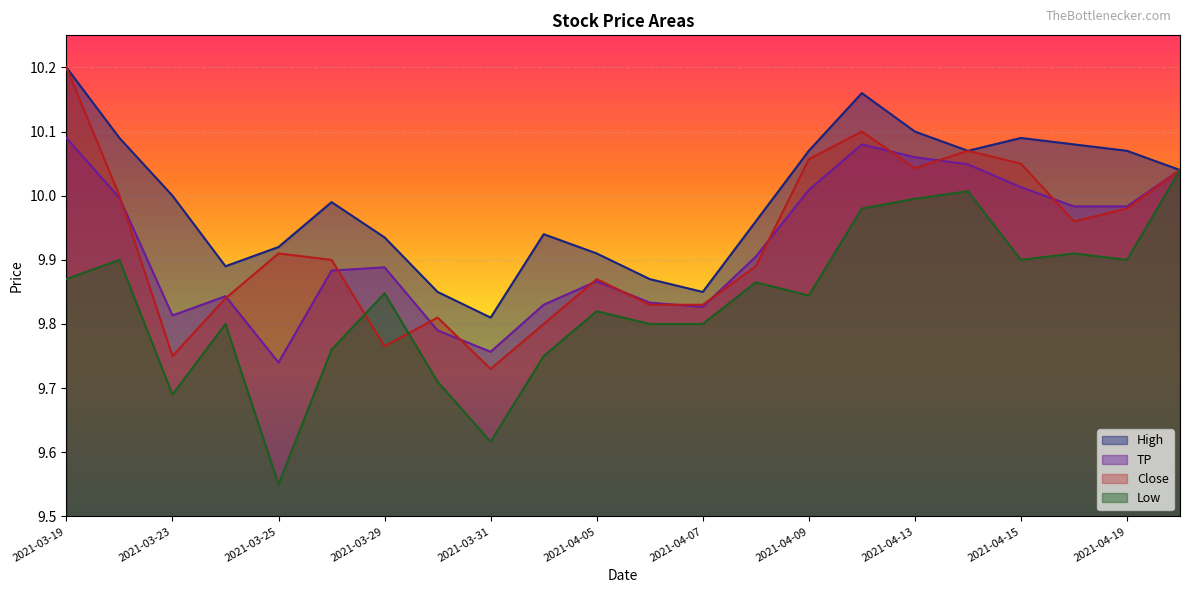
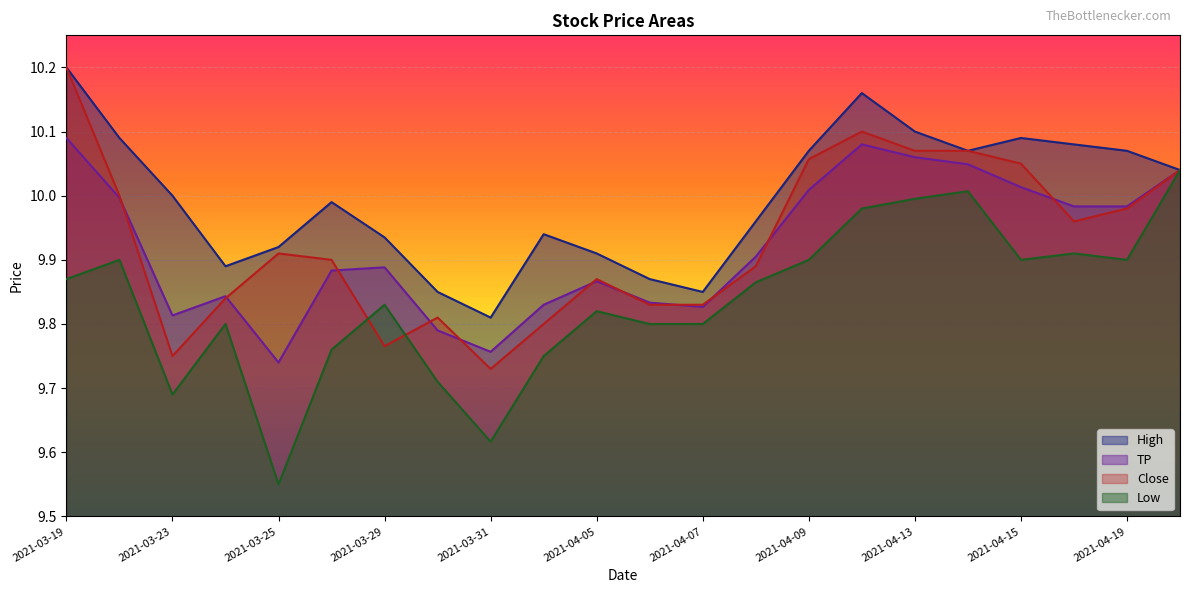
  {
    "Close": {
      "2021-03-23": 9.75,
      "2021-03-25": 9.91,
      "2021-03-29": 9.77,
      "2021-03-31": 9.73,
      "2021-04-09": 10.06,
-     "2021-04-13": 10.04,
+     "2021-04-13": 10.07,
      "2021-04-15": 10.05
    },
    "Low": {
      "2021-03-19": 9.87,
      "2021-03-23": 9.69,
      "2021-03-25": 9.55,
-     "2021-03-29": 9.85,
+     "2021-03-29": 9.83,
      "2021-03-31": 9.62,
      "2021-04-05": 9.82,
      "2021-04-07": 9.80,
-     "2021-04-09": 9.84,
+     "2021-04-09": 9.90,
      "2021-04-13": 10.00,
      "2021-04-15": 9.90,
      "2021-04-19": 9.90
    }
  }
